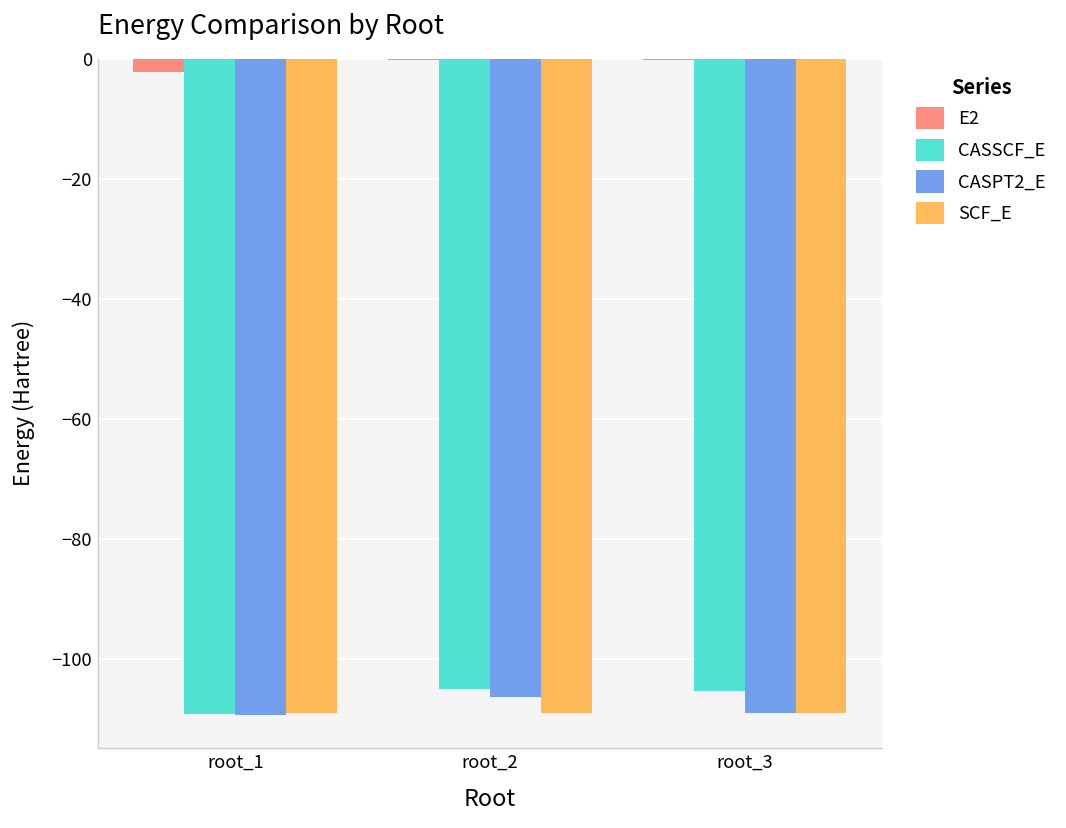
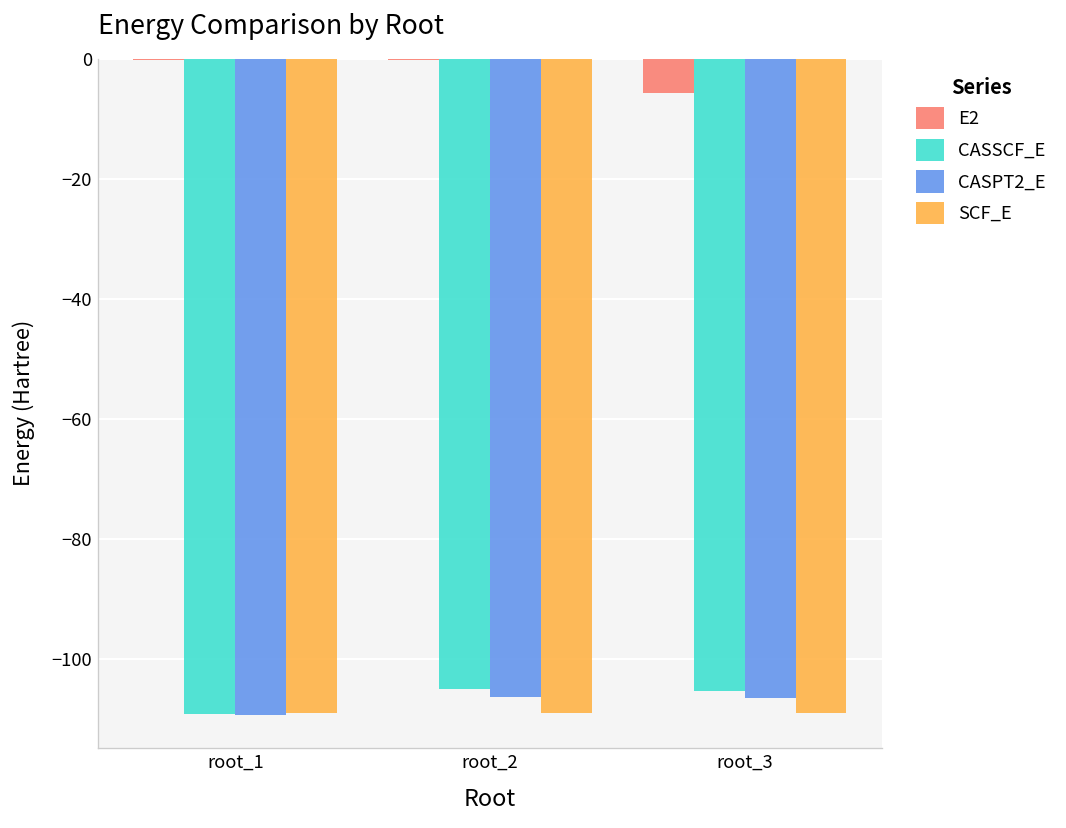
  {
    "E2": {
-     "root_1": -2,
-     "root_3": 0
+     "root_1": 0,
+     "root_3": -6
    },
    "CASSCF_E": {
      "root_1": -109,
      "root_2": -105,
      "root_3": -105
    },
    "CASPT2_E": {
      "root_1": -109,
      "root_2": -106,
-     "root_3": -109
+     "root_3": -107
    },
    "SCF_E": {
      "root_1": -109,
      "root_2": -109,
      "root_3": -109
    }
  }
